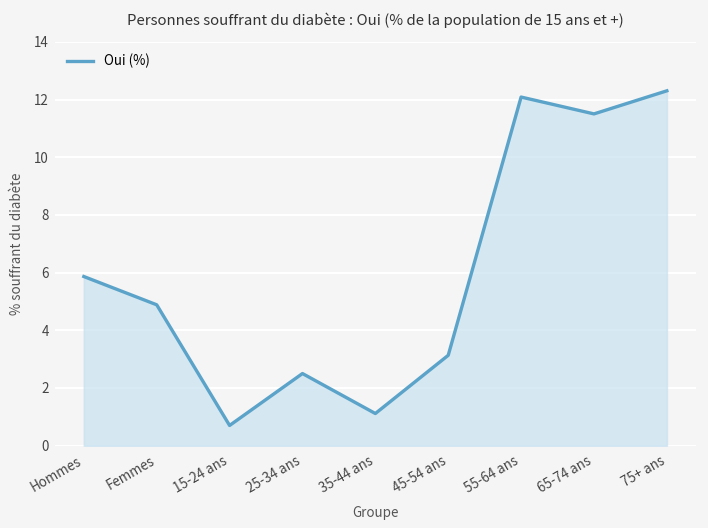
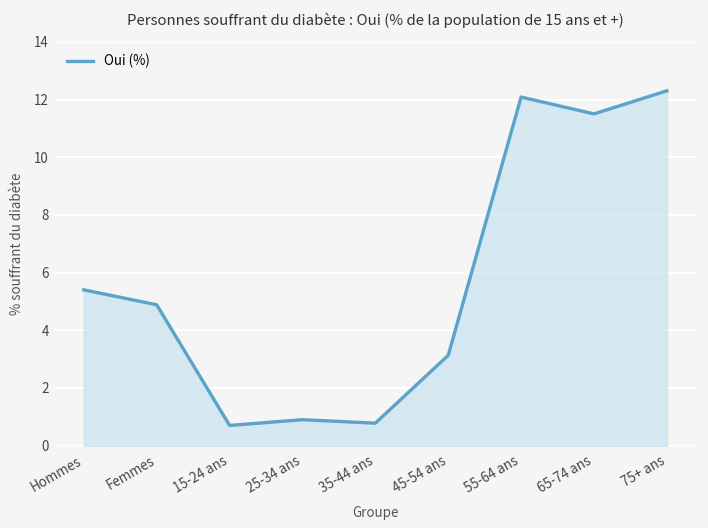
  {
-   "Hommes": 5.9,
+   "Hommes": 5.4,
    "Femmes": 4.9,
    "15-24 ans": 0.7,
-   "25-34 ans": 2.5,
-   "35-44 ans": 1.1,
+   "25-34 ans": 0.9,
+   "35-44 ans": 0.8,
    "45-54 ans": 3.1,
    "55-64 ans": 12.1,
    "65-74 ans": 11.5,
    "75+ ans": 12.3
  }
